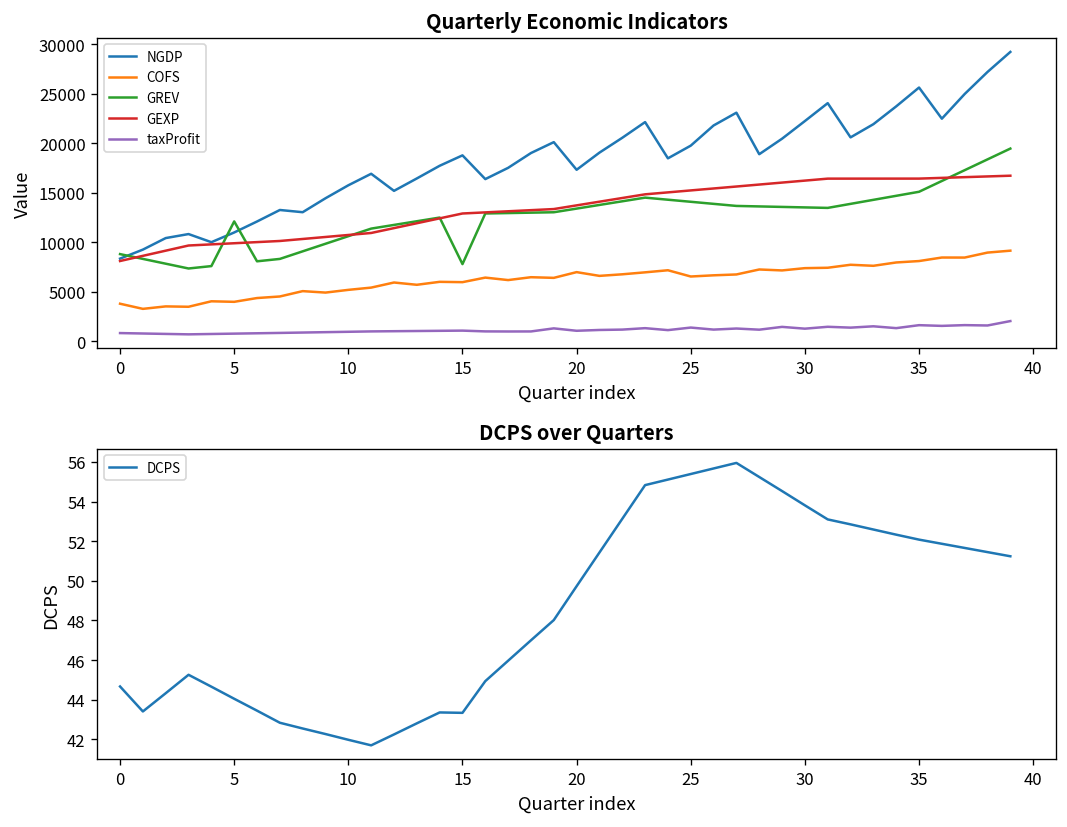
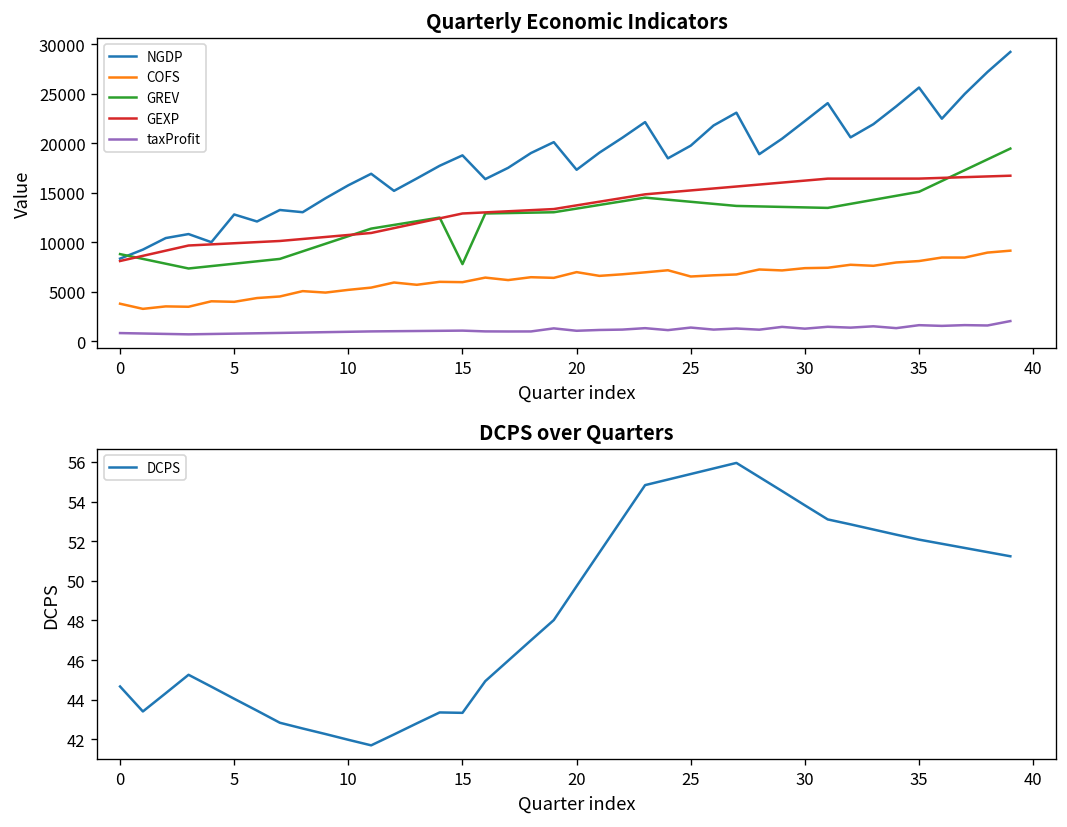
  {
    "Quarterly Economic Indicators": {
      "NGDP": {
-       "5": 11000,
+       "5": 13000,
        "10": 16000,
        "15": 19000,
        "20": 17000,
        "25": 20000,
        "30": 22000,
        "35": 26000
      },
      "COFS": {
        "0": 4000,
        "5": 4000,
        "10": 5000,
        "15": 6000,
        "20": 7000,
        "25": 7000,
        "30": 7000,
        "35": 8000
      },
      "GREV": {
        "0": 9000,
-       "5": 12000,
+       "5": 8000,
        "15": 8000,
        "20": 13000,
        "25": 14000,
        "30": 14000,
        "35": 15000
      },
      "GEXP": {
        "5": 10000,
        "15": 13000,
        "20": 14000,
        "25": 15000,
        "30": 16000,
        "35": 16000
      },
      "taxProfit": {
        "0": 1000,
        "5": 1000,
        "10": 1000,
        "15": 1000,
        "20": 1000,
        "25": 1000,
        "30": 1000,
        "35": 2000
      }
    },
    "DCPS over Quarters": {
      "0": 44.7,
      "5": 44.1,
      "10": 42.0,
      "15": 43.3,
      "20": 49.7,
      "25": 55.4,
      "30": 53.8,
      "35": 52.1
    }
  }
